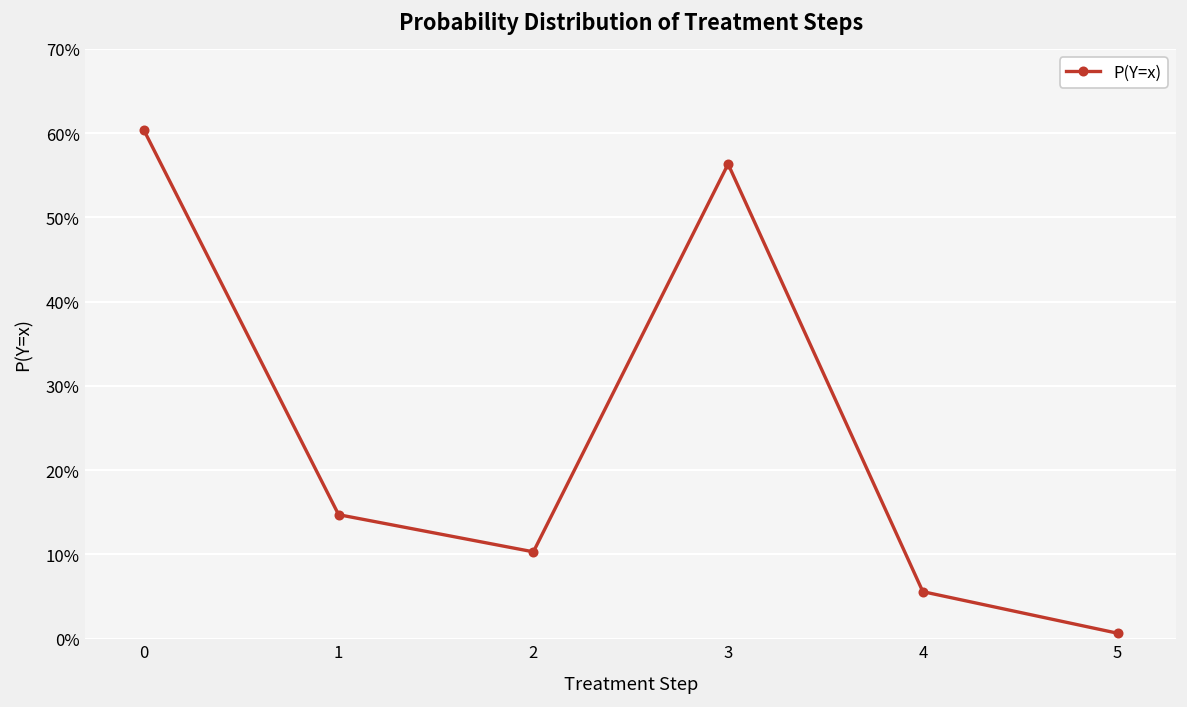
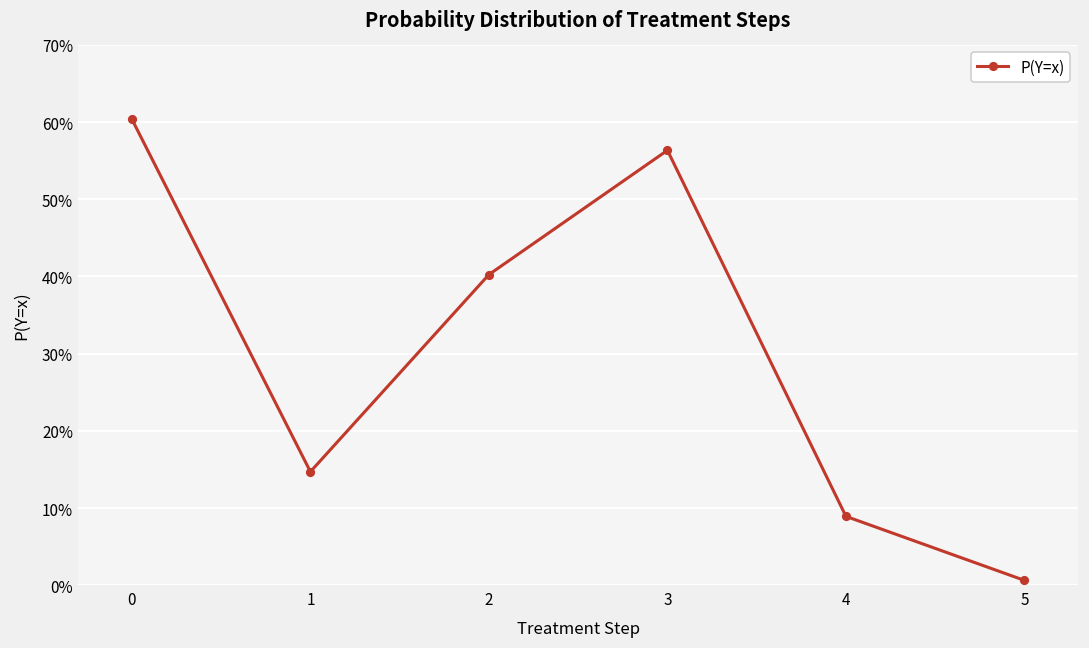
  {
    "0": "60%",
    "1": "15%",
-   "2": "10%",
+   "2": "40%",
    "3": "56%",
-   "4": "6%",
+   "4": "9%",
    "5": "1%"
  }
